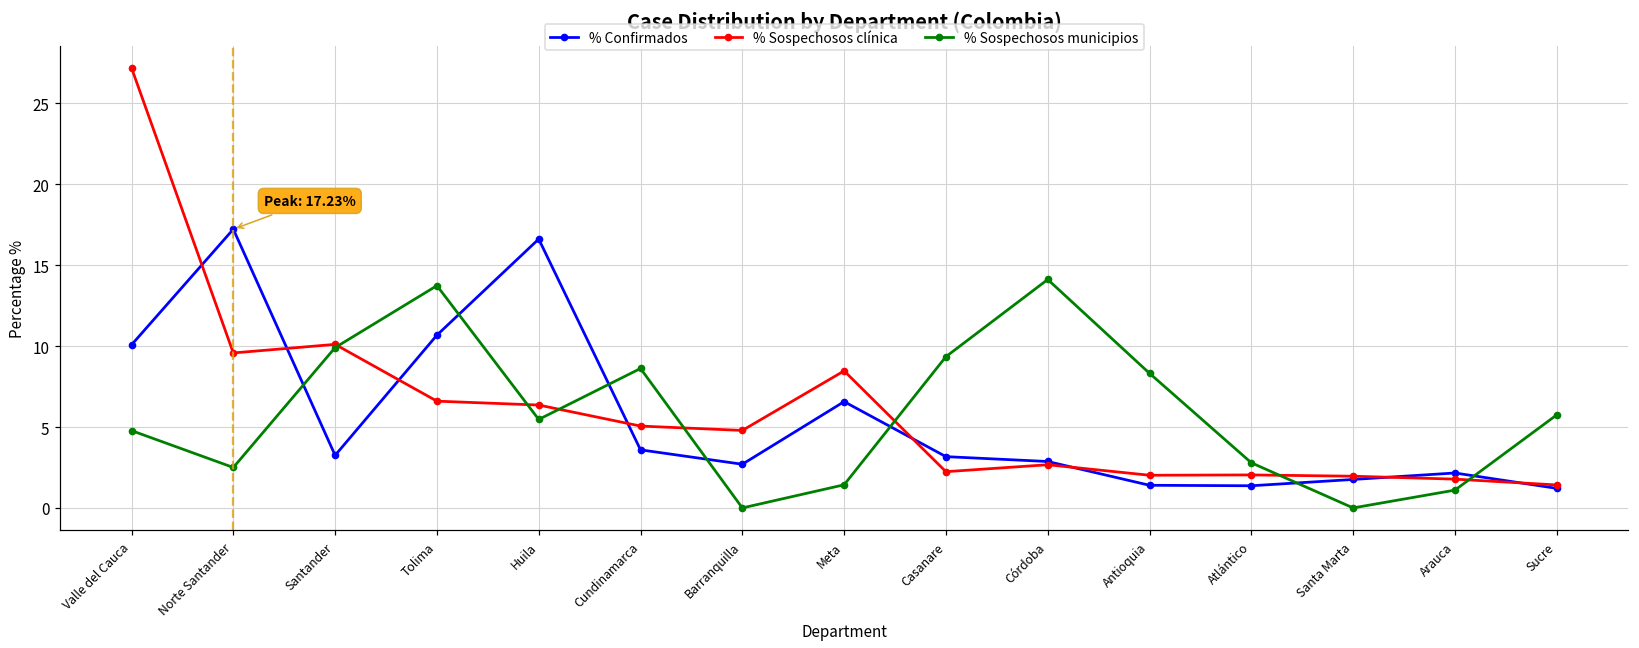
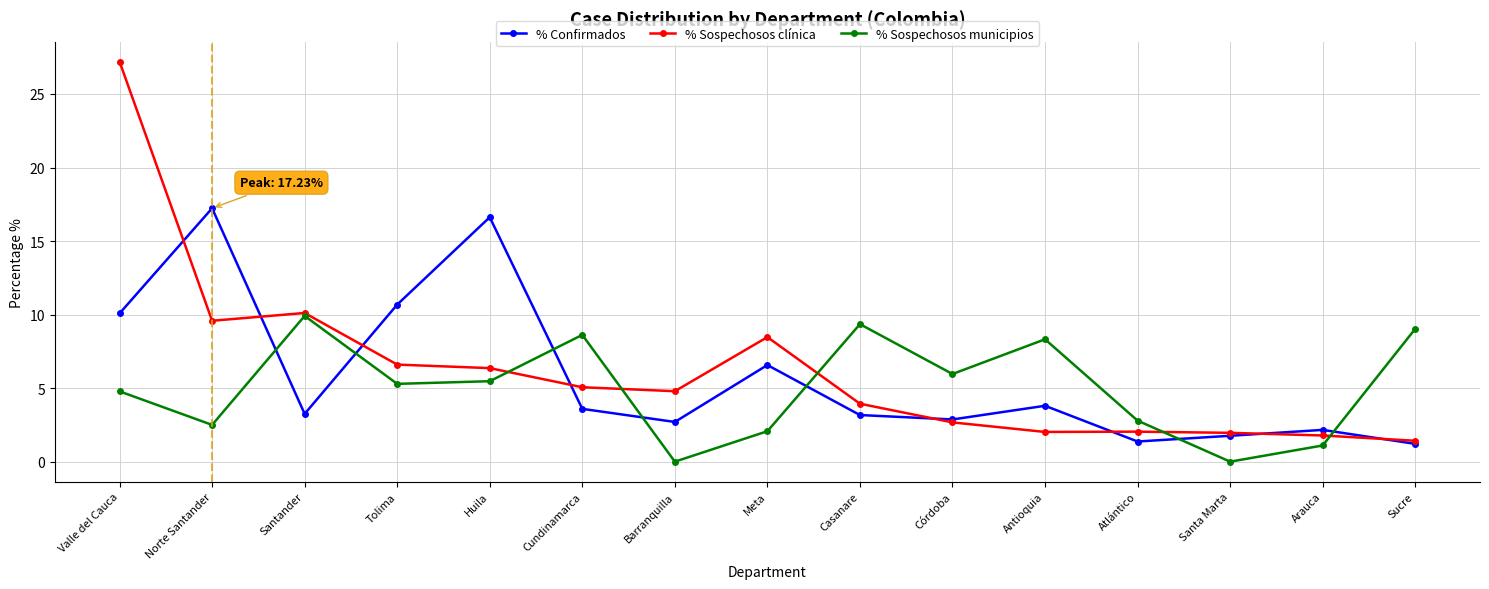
  {
    "% Confirmados": {
      "Valle del Cauca": 10.1,
      "Santander": 3.3,
      "Tolima": 10.7,
      "Huila": 16.6,
      "Cundinamarca": 3.6,
      "Barranquilla": 2.7,
      "Meta": 6.6,
      "Casanare": 3.2,
      "Córdoba": 2.9,
-     "Antioquia": 1.4,
+     "Antioquia": 3.8,
      "Atlántico": 1.4,
      "Santa Marta": 1.8,
      "Arauca": 2.2,
      "Sucre": 1.2
    },
    "% Sospechosos clínica": {
      "Valle del Cauca": 27.2,
      "Norte Santander": 9.6,
      "Santander": 10.1,
      "Tolima": 6.6,
      "Huila": 6.4,
      "Cundinamarca": 5.1,
      "Barranquilla": 4.8,
      "Meta": 8.5,
-     "Casanare": 2.2,
+     "Casanare": 3.9,
      "Córdoba": 2.7,
      "Antioquia": 2.0,
      "Atlántico": 2.0,
      "Santa Marta": 2.0,
      "Arauca": 1.8,
      "Sucre": 1.4
    },
    "% Sospechosos municipios": {
      "Valle del Cauca": 4.8,
      "Norte Santander": 2.5,
      "Santander": 9.9,
-     "Tolima": 13.7,
+     "Tolima": 5.3,
      "Huila": 5.5,
      "Cundinamarca": 8.6,
      "Barranquilla": 0.0,
-     "Meta": 1.4,
+     "Meta": 2.1,
      "Casanare": 9.4,
-     "Córdoba": 14.1,
+     "Córdoba": 6.0,
      "Antioquia": 8.3,
      "Atlántico": 2.8,
      "Santa Marta": 0.0,
      "Arauca": 1.1,
-     "Sucre": 5.8
+     "Sucre": 9.0
    }
  }
